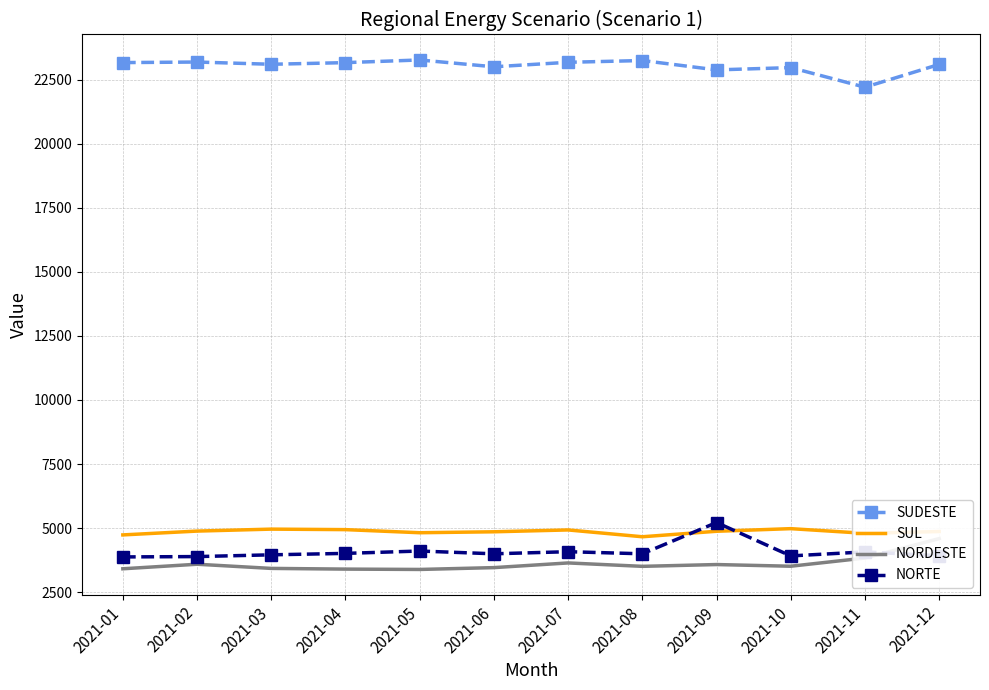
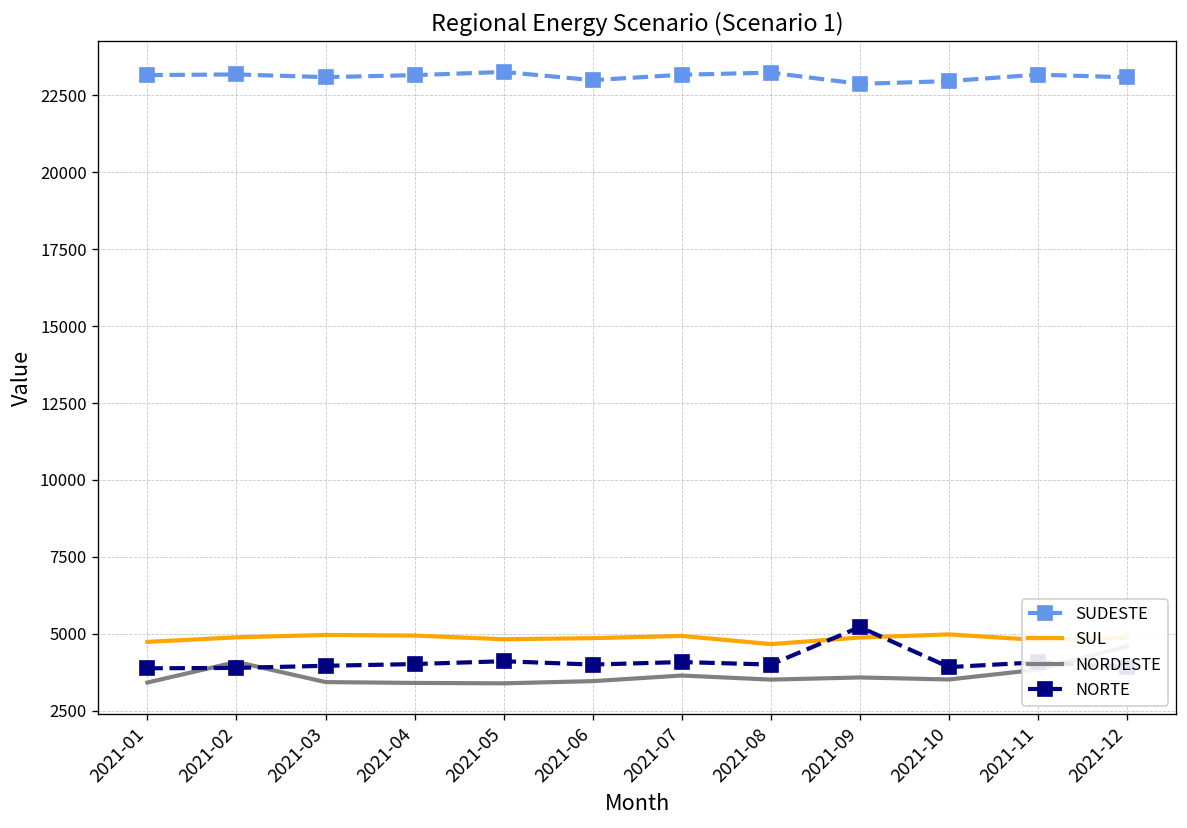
  {
    "SUDESTE": {
      "2021-01": 23200,
      "2021-02": 23200,
      "2021-03": 23100,
      "2021-04": 23200,
      "2021-05": 23300,
      "2021-06": 23000,
      "2021-07": 23200,
      "2021-08": 23200,
      "2021-09": 22900,
      "2021-10": 23000,
-     "2021-11": 22200,
+     "2021-11": 23200,
      "2021-12": 23100
    },
    "SUL": {
      "2021-01": 4700,
      "2021-02": 4900,
      "2021-03": 5000,
      "2021-04": 4900,
      "2021-05": 4800,
      "2021-06": 4900,
      "2021-07": 4900,
      "2021-08": 4700,
      "2021-09": 4900,
      "2021-10": 5000
    },
    "NORDESTE": {
      "2021-01": 3400,
-     "2021-02": 3600,
+     "2021-02": 4100,
      "2021-03": 3400,
      "2021-04": 3400,
      "2021-05": 3400,
      "2021-06": 3500,
      "2021-07": 3600,
      "2021-08": 3500,
      "2021-09": 3600,
      "2021-10": 3500
    },
    "NORTE": {
      "2021-01": 3900,
      "2021-02": 3900,
      "2021-03": 4000,
      "2021-04": 4000,
      "2021-05": 4100,
      "2021-06": 4000,
      "2021-07": 4100,
      "2021-08": 4000,
      "2021-09": 5200,
      "2021-10": 3900
    }
  }
